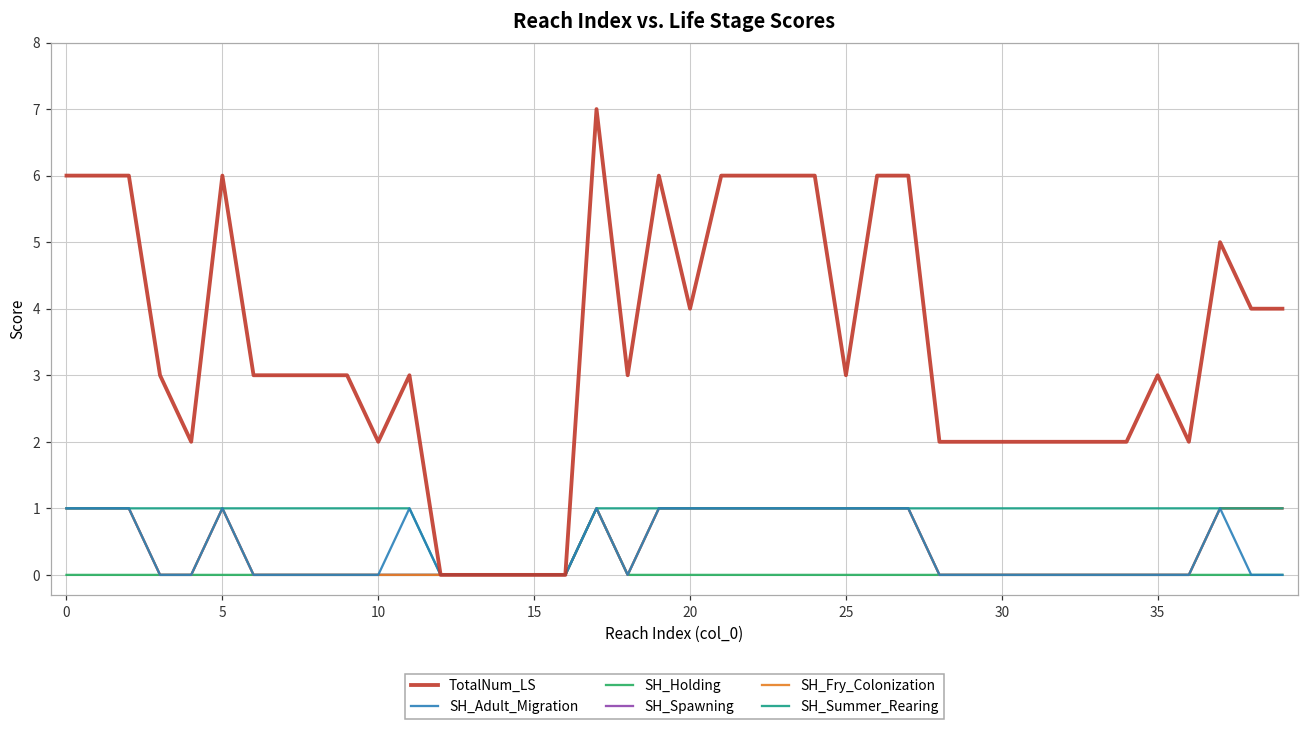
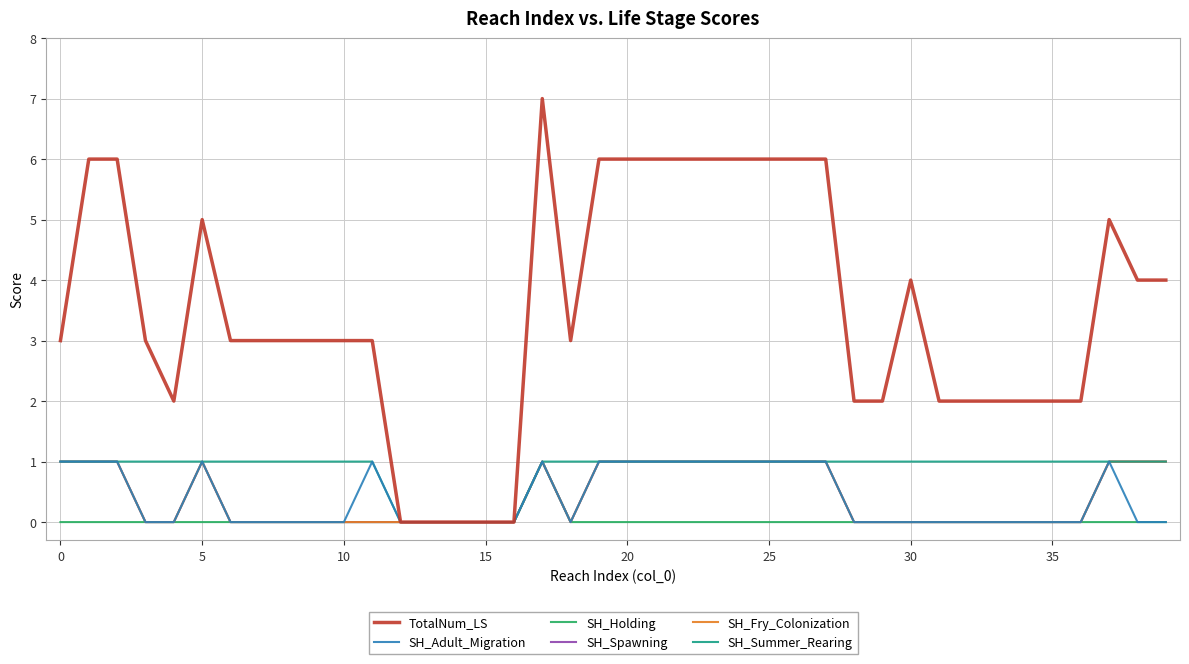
  {
    "TotalNum_LS": {
-     "0": 6,
-     "5": 6,
-     "10": 2,
-     "20": 4,
-     "25": 3,
-     "30": 2,
-     "35": 3
+     "0": 3,
+     "5": 5,
+     "10": 3,
+     "20": 6,
+     "25": 6,
+     "30": 4,
+     "35": 2
    }
  }
